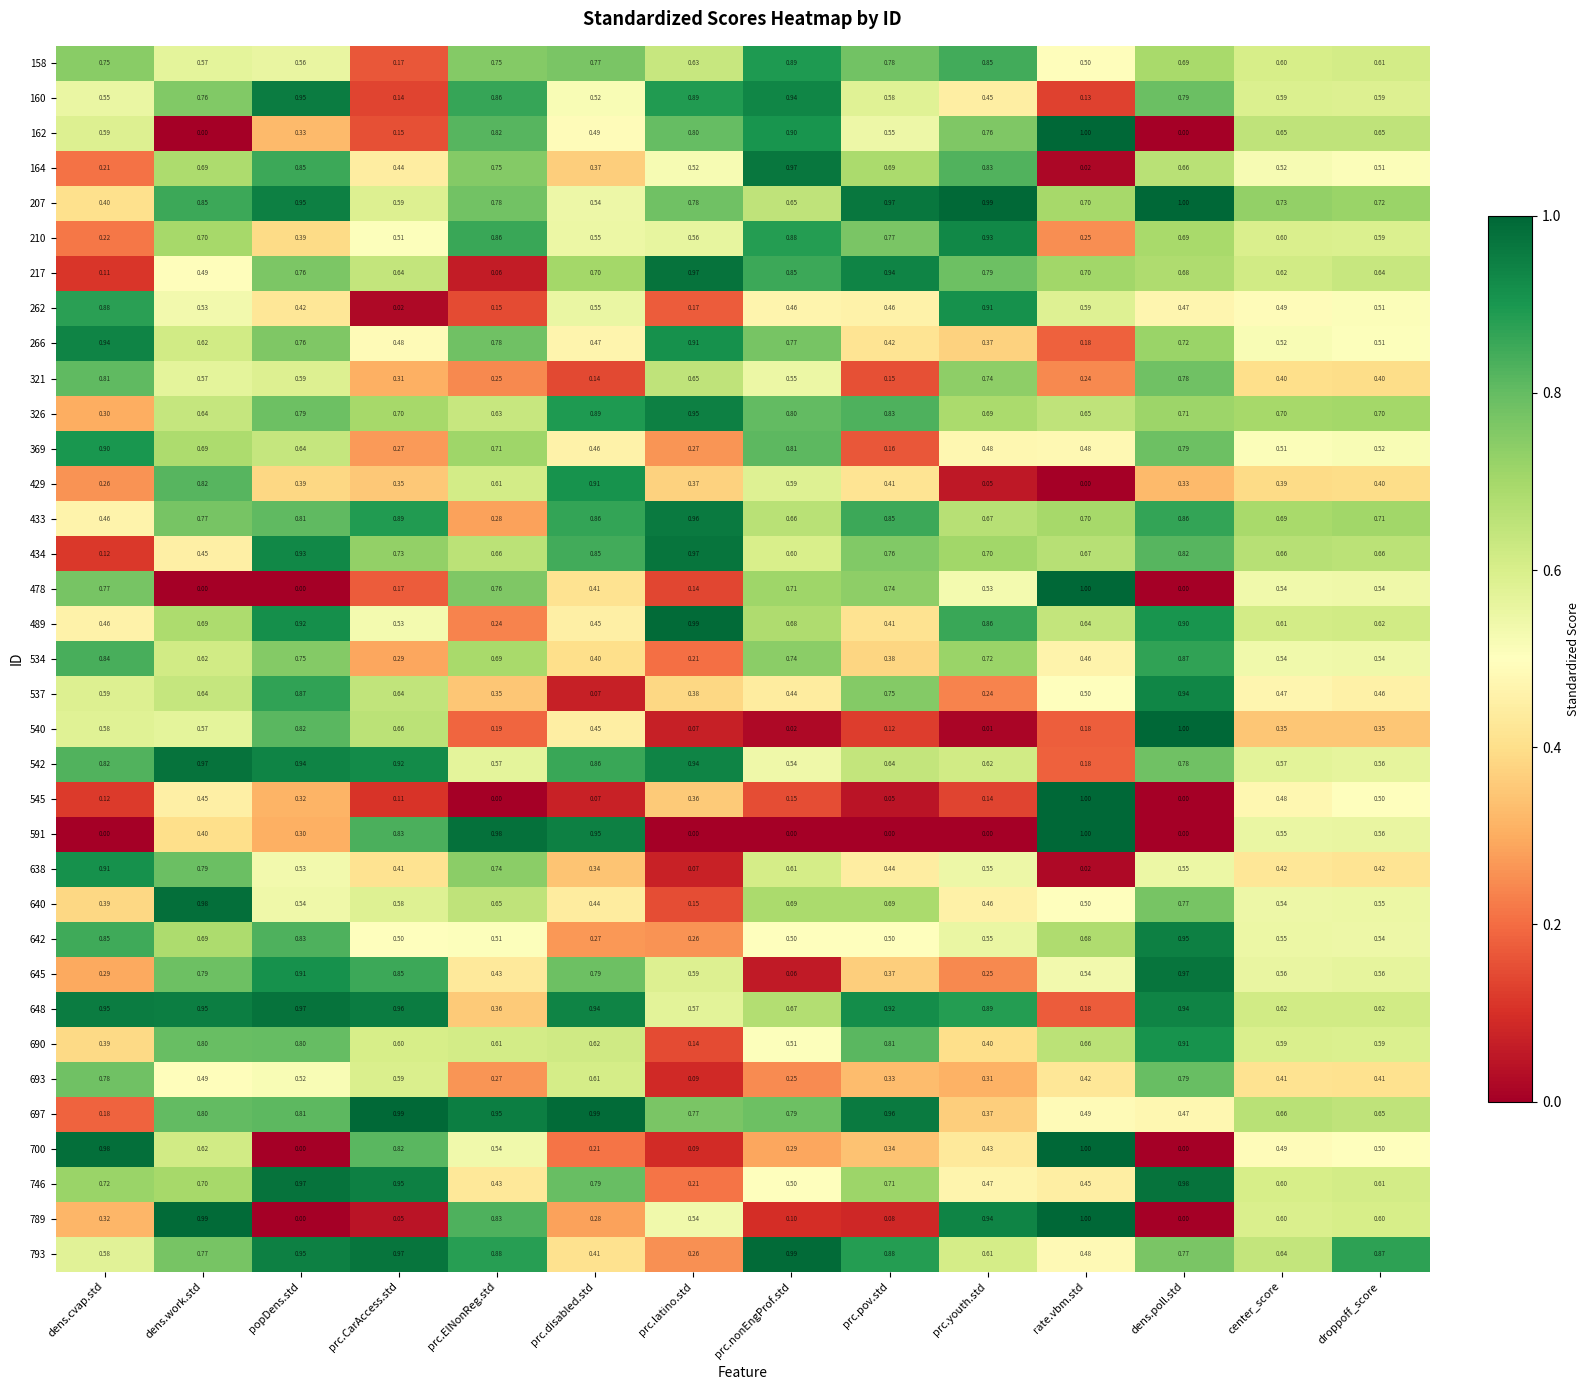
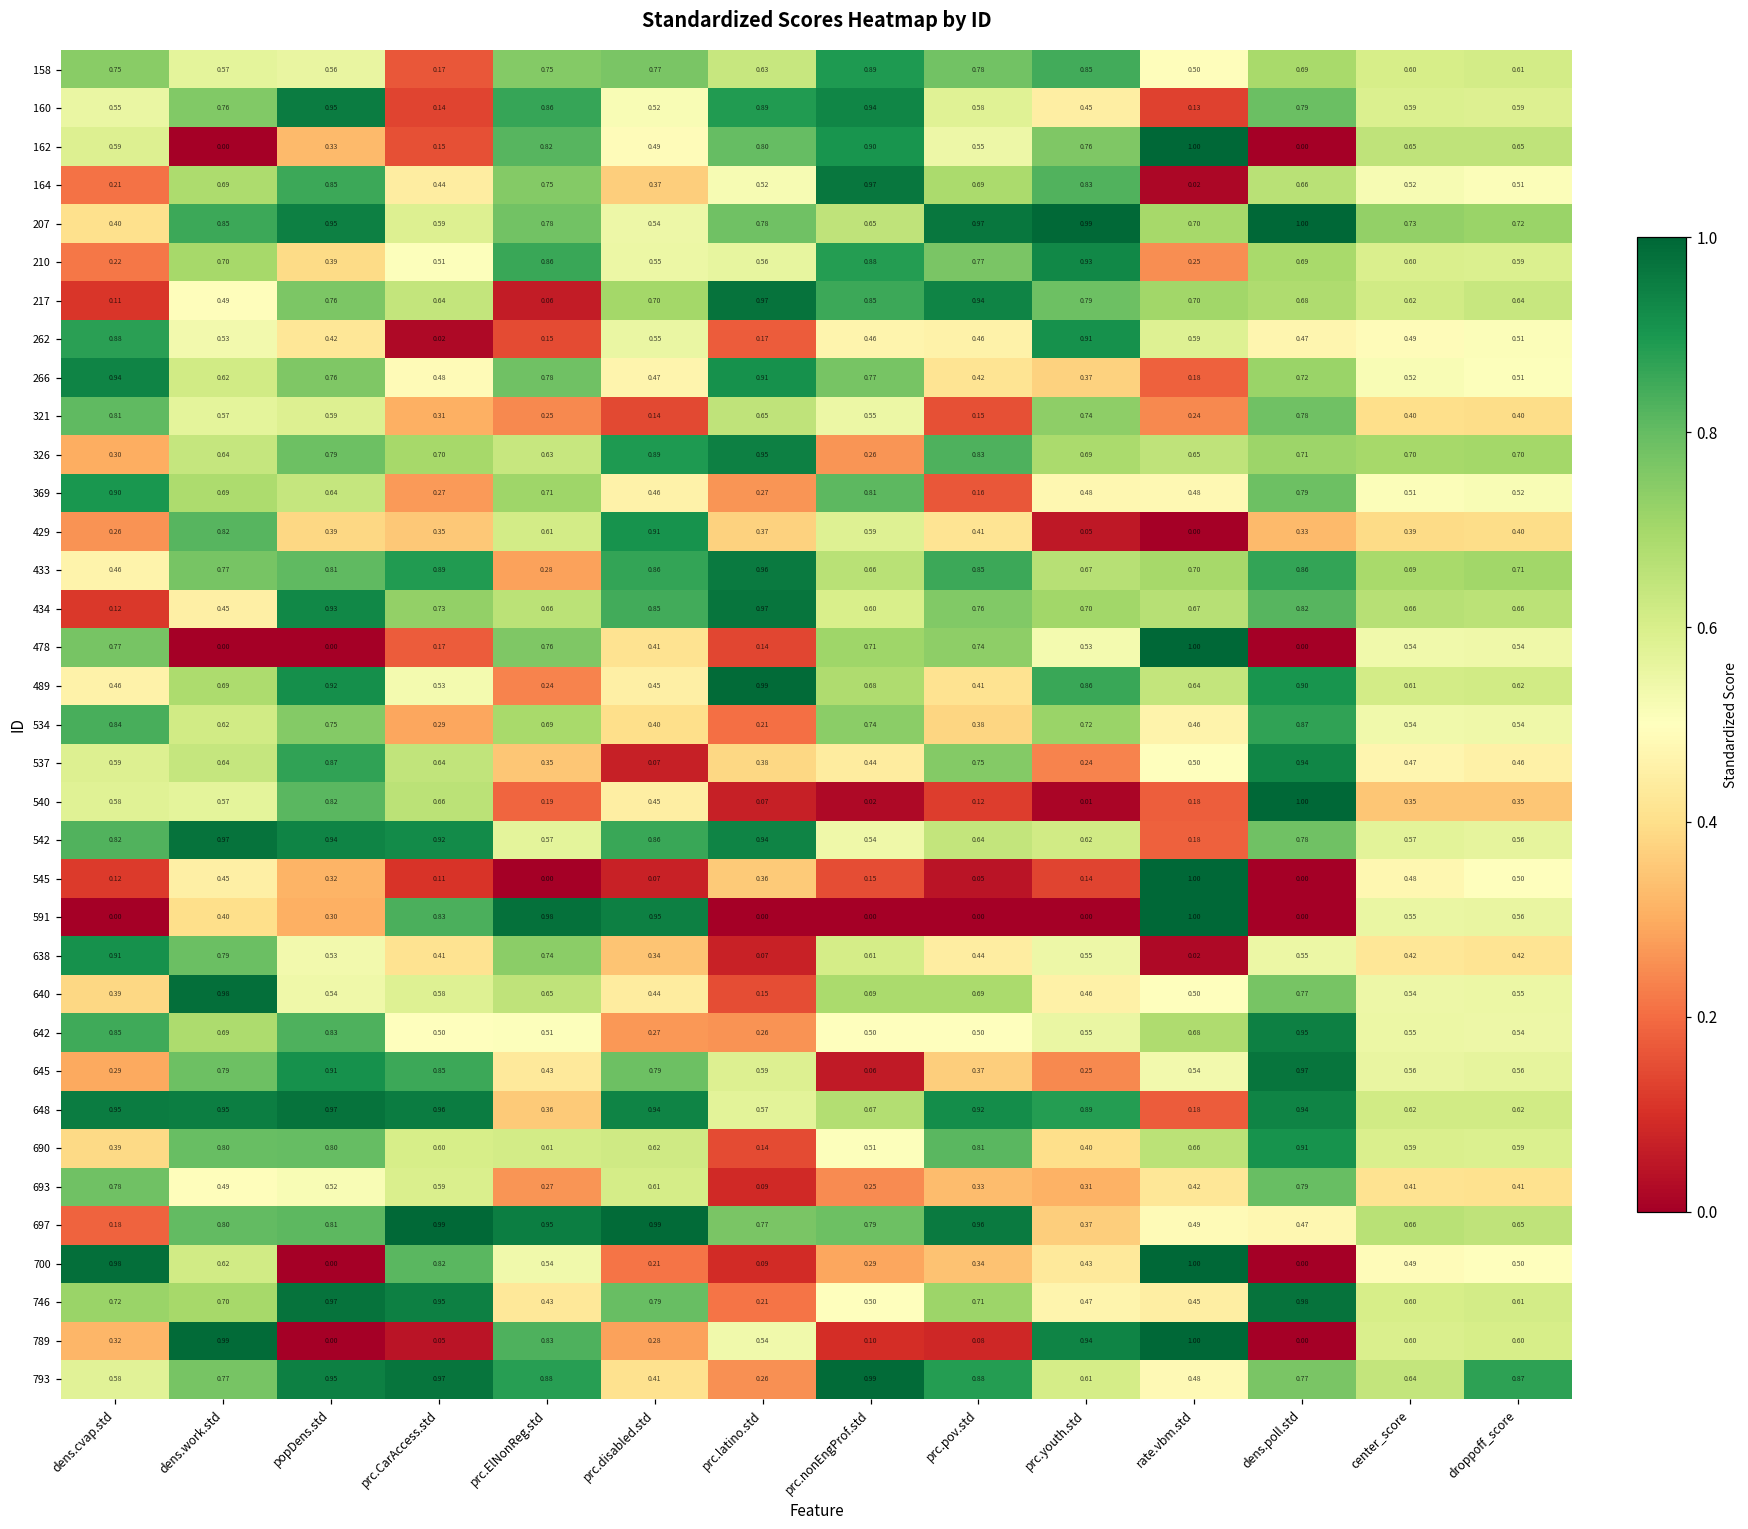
  {
    "326": {
      "dens.cvap.std": 0.30,
      "dens.work.std": 0.64,
      "popDens.std": 0.79,
      "prc.CarAccess.std": 0.70,
      "prc.ElNonReg.std": 0.63,
      "prc.disabled.std": 0.89,
      "prc.latino.std": 0.95,
-     "prc.nonEngProf.std": 0.80,
+     "prc.nonEngProf.std": 0.26,
      "prc.pov.std": 0.83,
      "prc.youth.std": 0.69,
      "rate.vbm.std": 0.65,
      "dens.poll.std": 0.71,
      "center_score": 0.70,
      "droppoff_score": 0.70
    }
  }
